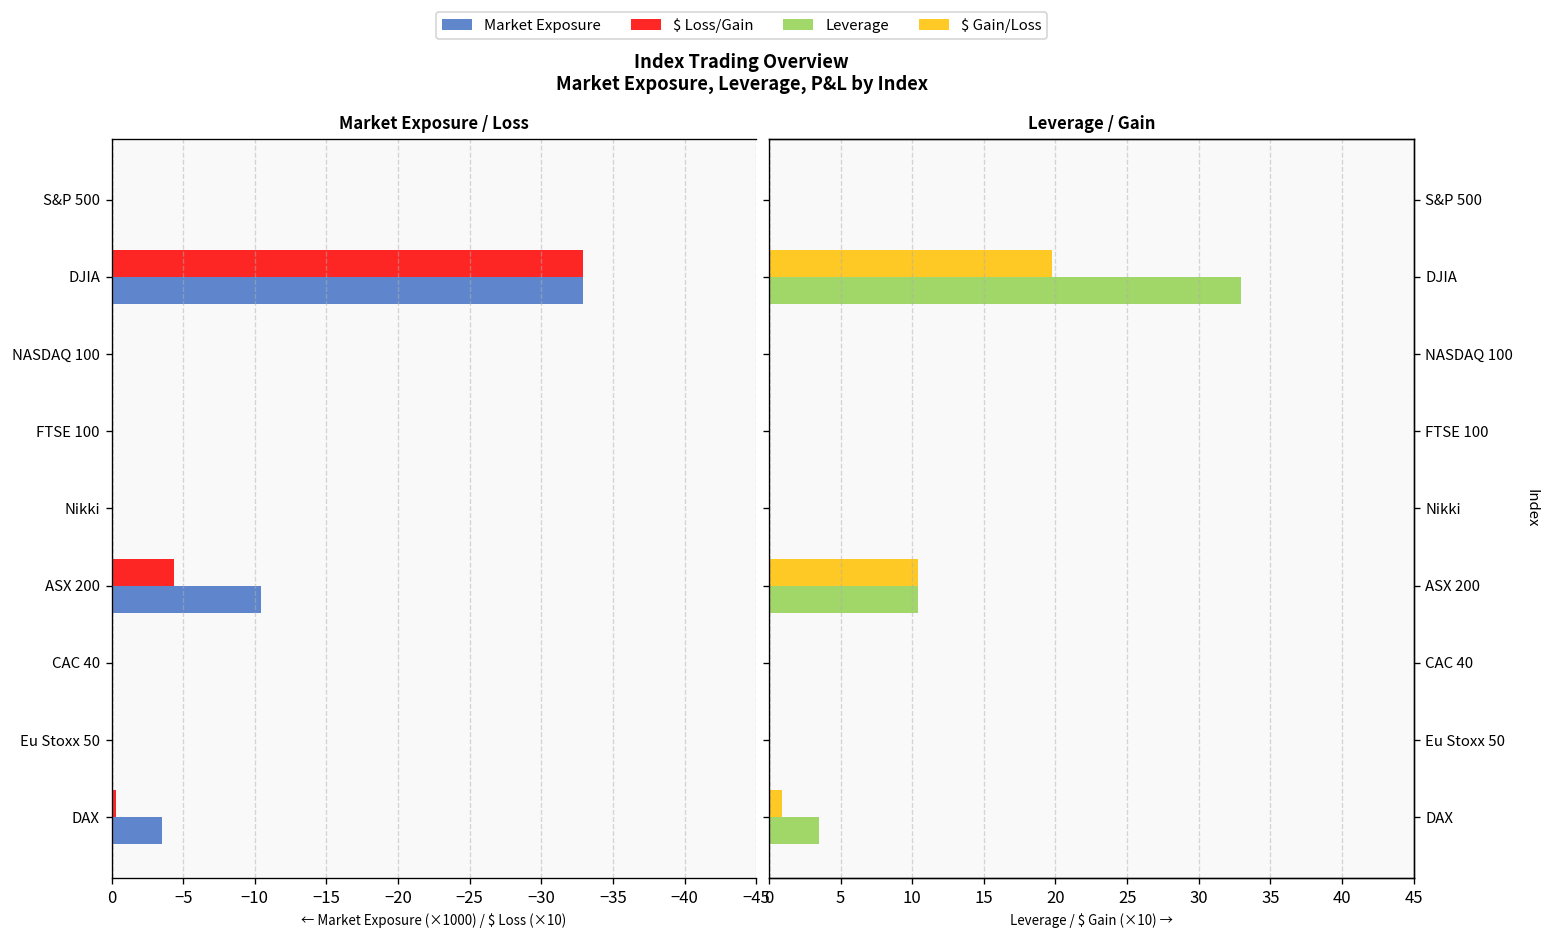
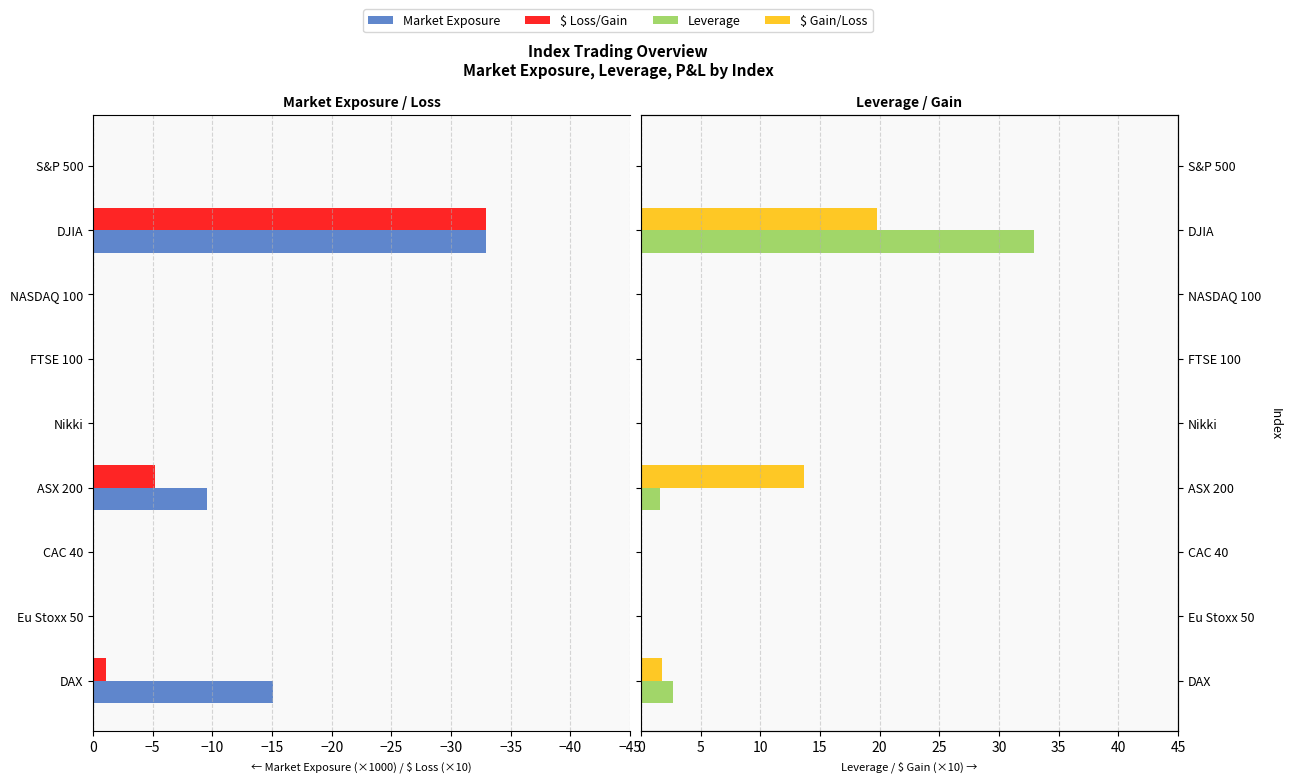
  {
    "Market Exposure / Loss": {
      "Market Exposure": {
        "S&P 500": 0.0,
        "DJIA": -32.9,
        "NASDAQ 100": 0.0,
        "FTSE 100": 0.0,
        "Nikki": 0.0,
-       "ASX 200": -10.4,
+       "ASX 200": -9.6,
        "CAC 40": 0.0,
        "Eu Stoxx 50": 0.0,
-       "DAX": -3.5
+       "DAX": -15.1
      },
      "$ Loss/Gain": {
        "S&P 500": 0.0,
        "DJIA": -32.9,
        "NASDAQ 100": 0.0,
        "FTSE 100": 0.0,
        "Nikki": 0.0,
-       "ASX 200": -4.3,
+       "ASX 200": -5.2,
        "CAC 40": 0.0,
        "Eu Stoxx 50": 0.0,
-       "DAX": -0.3
+       "DAX": -1.1
      }
    },
    "Leverage / Gain": {
      "Leverage": {
        "S&P 500": 0.0,
        "DJIA": 33.0,
        "NASDAQ 100": 0.0,
        "FTSE 100": 0.0,
        "Nikki": 0.0,
-       "ASX 200": 10.4,
+       "ASX 200": 1.6,
        "CAC 40": 0.0,
        "Eu Stoxx 50": 0.0,
-       "DAX": 3.5
+       "DAX": 2.7
      },
      "$ Gain/Loss": {
        "S&P 500": 0.0,
        "DJIA": 19.8,
        "NASDAQ 100": 0.0,
        "FTSE 100": 0.0,
        "Nikki": 0.0,
-       "ASX 200": 10.4,
+       "ASX 200": 13.7,
        "CAC 40": 0.0,
        "Eu Stoxx 50": 0.0,
-       "DAX": 0.9
+       "DAX": 1.8
      }
    }
  }
